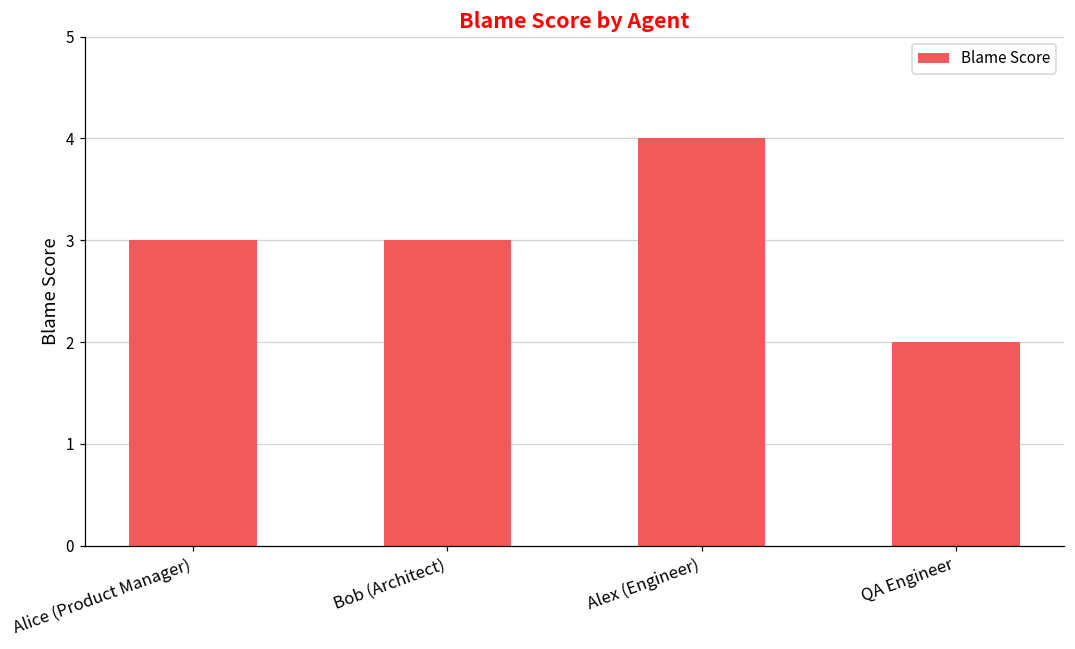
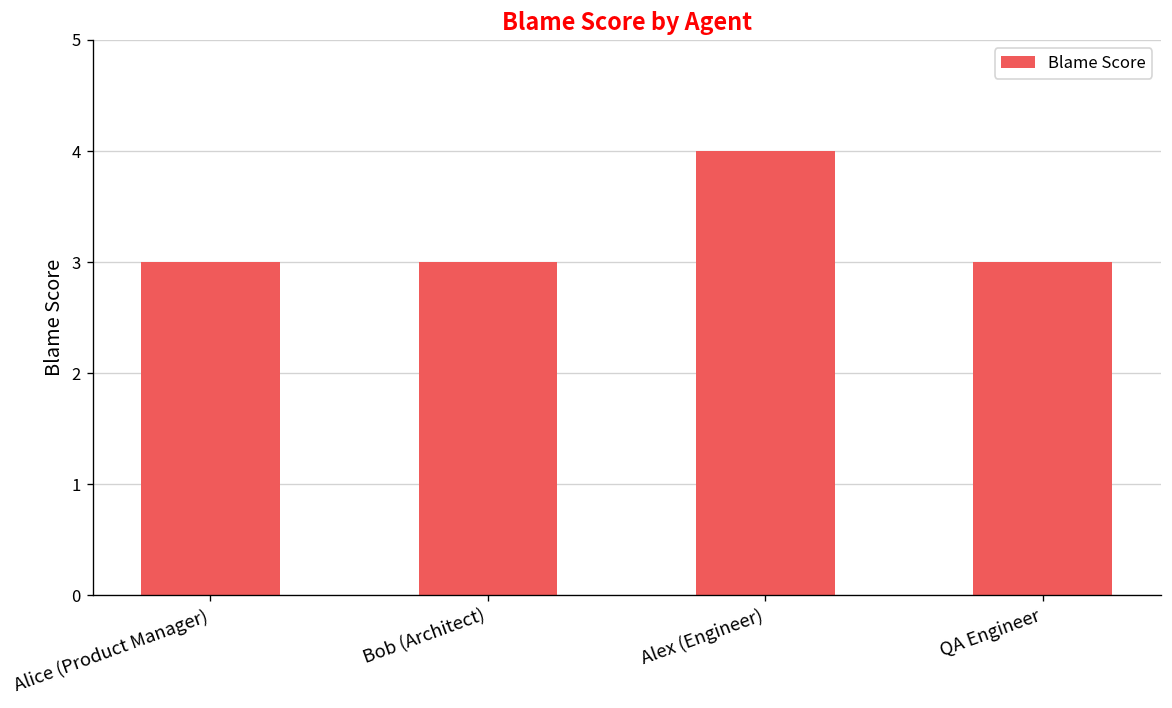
  {
    "Alice (Product Manager)": 3,
    "Bob (Architect)": 3,
    "Alex (Engineer)": 4,
-   "QA Engineer": 2
+   "QA Engineer": 3
  }
